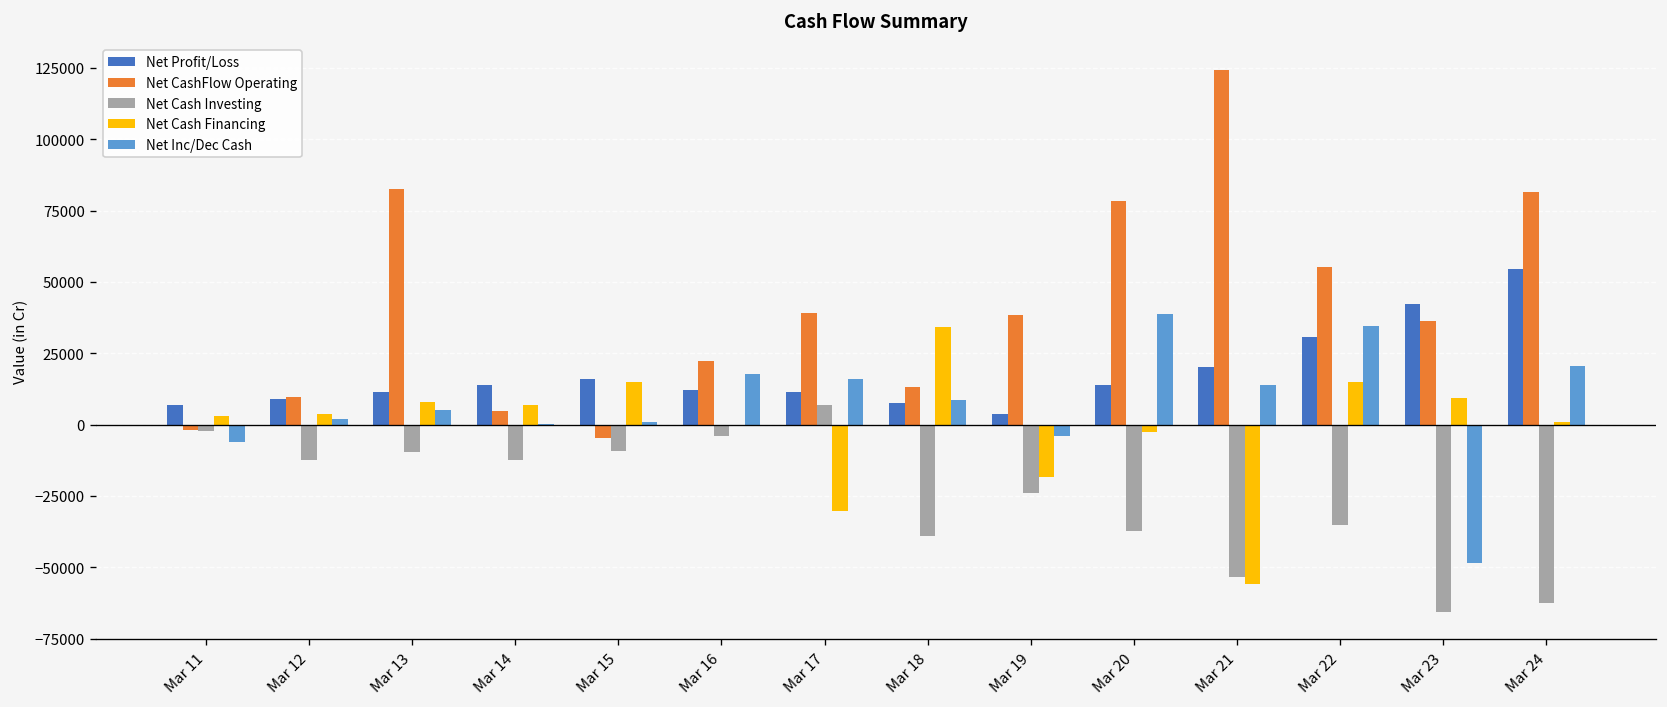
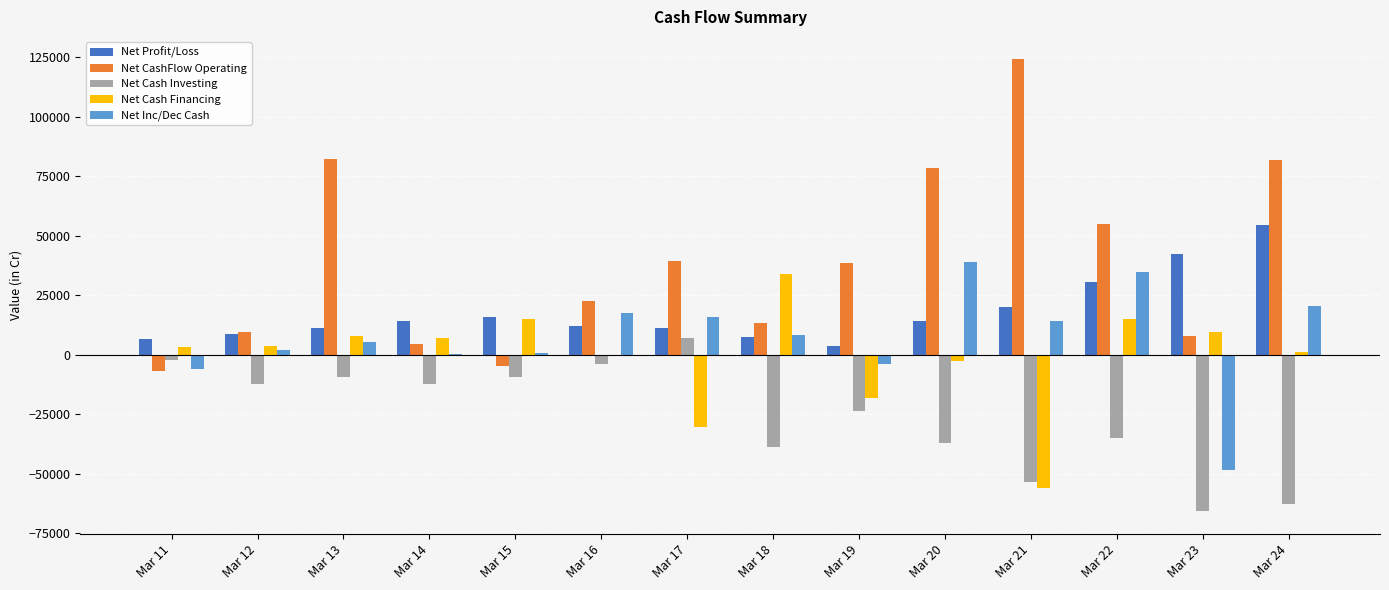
  {
    "Net CashFlow Operating": {
-     "Mar 11": -2000,
+     "Mar 11": -7000,
      "Mar 12": 10000,
      "Mar 13": 82000,
      "Mar 14": 5000,
      "Mar 15": -5000,
      "Mar 16": 22000,
      "Mar 17": 39000,
      "Mar 18": 13000,
      "Mar 19": 38000,
      "Mar 20": 78000,
      "Mar 21": 124000,
      "Mar 22": 55000,
-     "Mar 23": 36000,
+     "Mar 23": 8000,
      "Mar 24": 82000
    },
    "Net Cash Investing": {
      "Mar 11": -2000,
      "Mar 12": -12000,
      "Mar 13": -9000,
      "Mar 14": -12000,
      "Mar 15": -9000,
      "Mar 16": -4000,
      "Mar 17": 7000,
      "Mar 18": -39000,
      "Mar 19": -24000,
      "Mar 20": -37000,
      "Mar 21": -53000,
      "Mar 22": -35000,
      "Mar 23": -66000,
      "Mar 24": -63000
    },
    "Net Cash Financing": {
      "Mar 11": 3000,
      "Mar 12": 4000,
      "Mar 13": 8000,
      "Mar 14": 7000,
      "Mar 15": 15000,
      "Mar 17": -30000,
      "Mar 18": 34000,
      "Mar 19": -18000,
      "Mar 20": -3000,
      "Mar 21": -56000,
      "Mar 22": 15000,
      "Mar 23": 9000,
      "Mar 24": 1000
    }
  }
